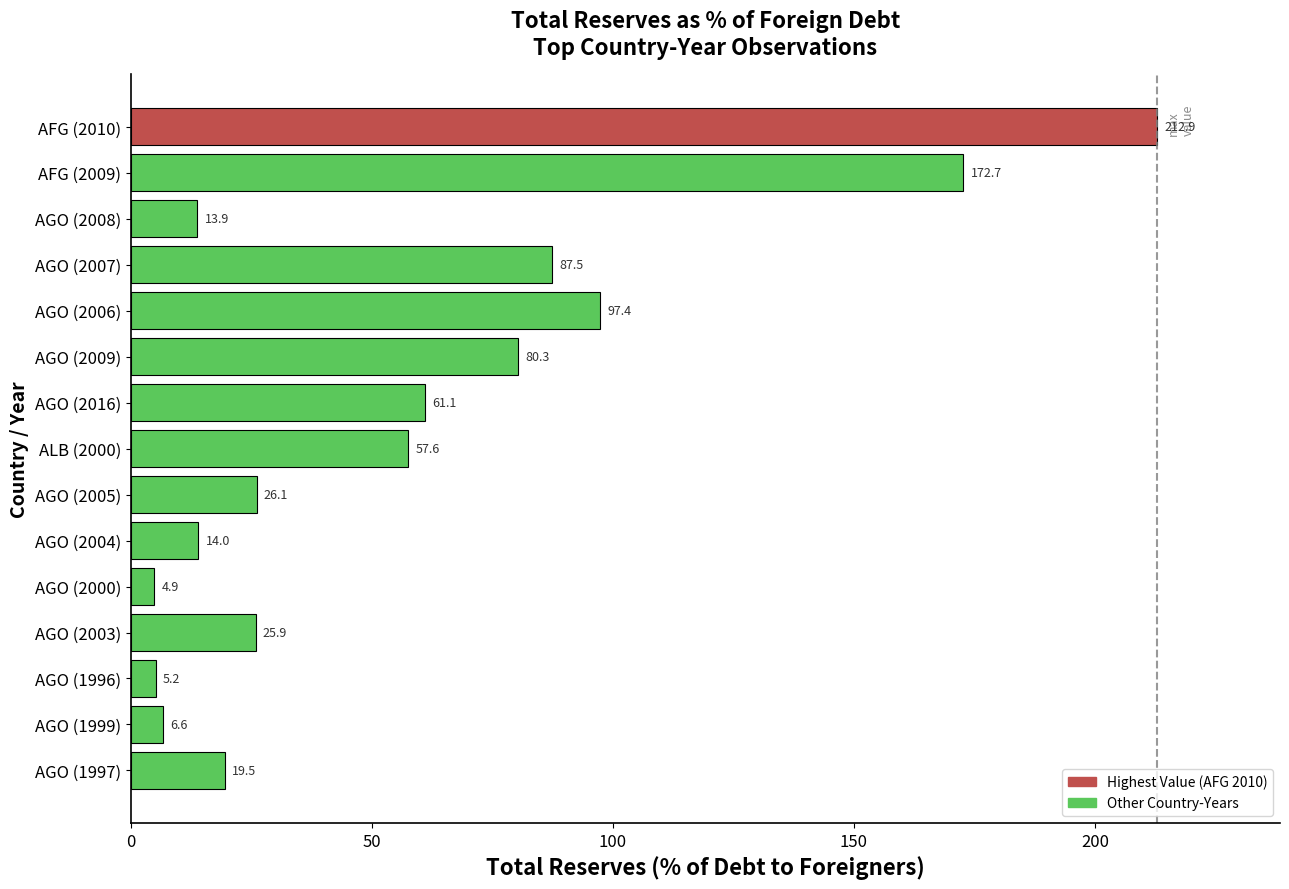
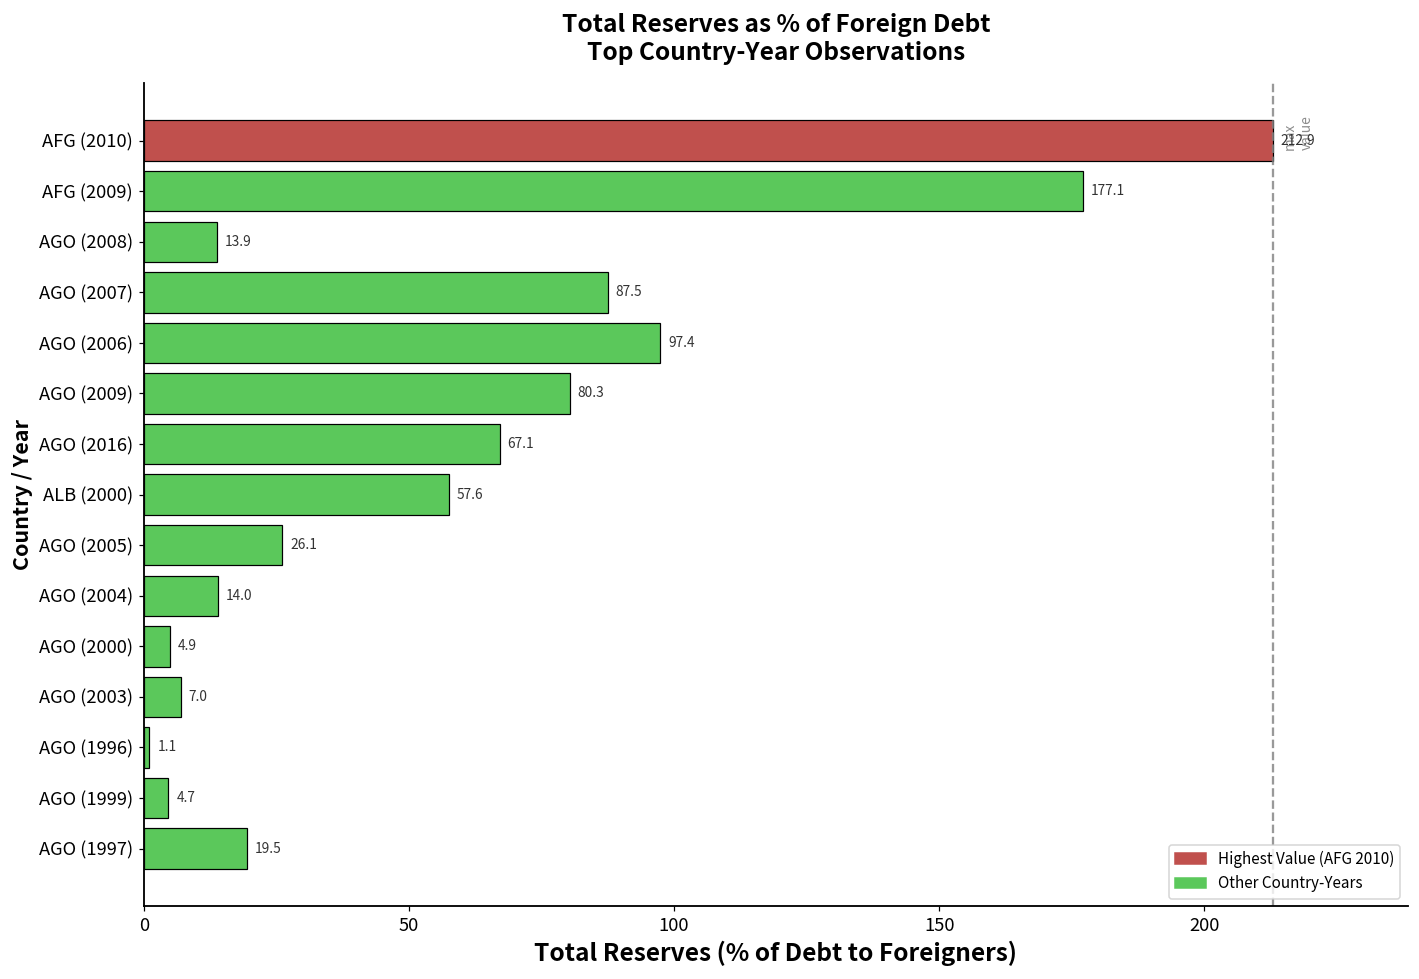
  {
-   "AFG (2009)": 172.7,
+   "AFG (2009)": 177.1,
    "AGO (2008)": 13.9,
    "AGO (2007)": 87.5,
    "AGO (2006)": 97.4,
    "AGO (2009)": 80.3,
-   "AGO (2016)": 61.1,
+   "AGO (2016)": 67.1,
    "ALB (2000)": 57.6,
    "AGO (2005)": 26.1,
    "AGO (2004)": 14.0,
    "AGO (2000)": 4.9,
-   "AGO (2003)": 25.9,
-   "AGO (1996)": 5.2,
-   "AGO (1999)": 6.6,
+   "AGO (2003)": 7.0,
+   "AGO (1996)": 1.1,
+   "AGO (1999)": 4.7,
    "AGO (1997)": 19.5
  }
